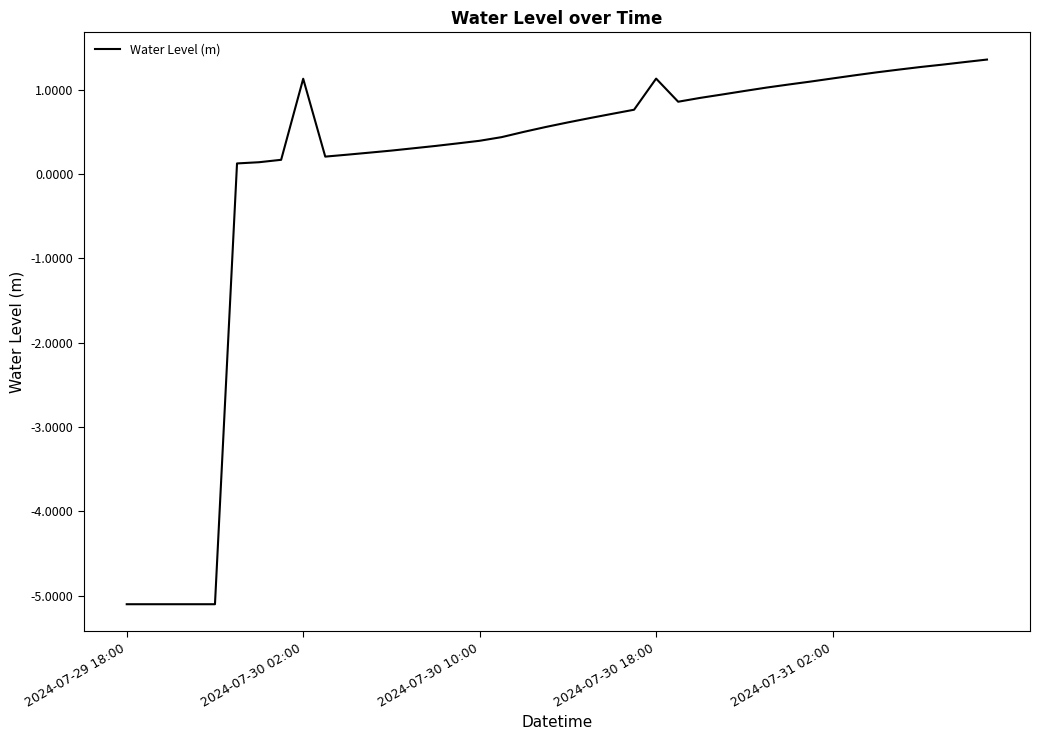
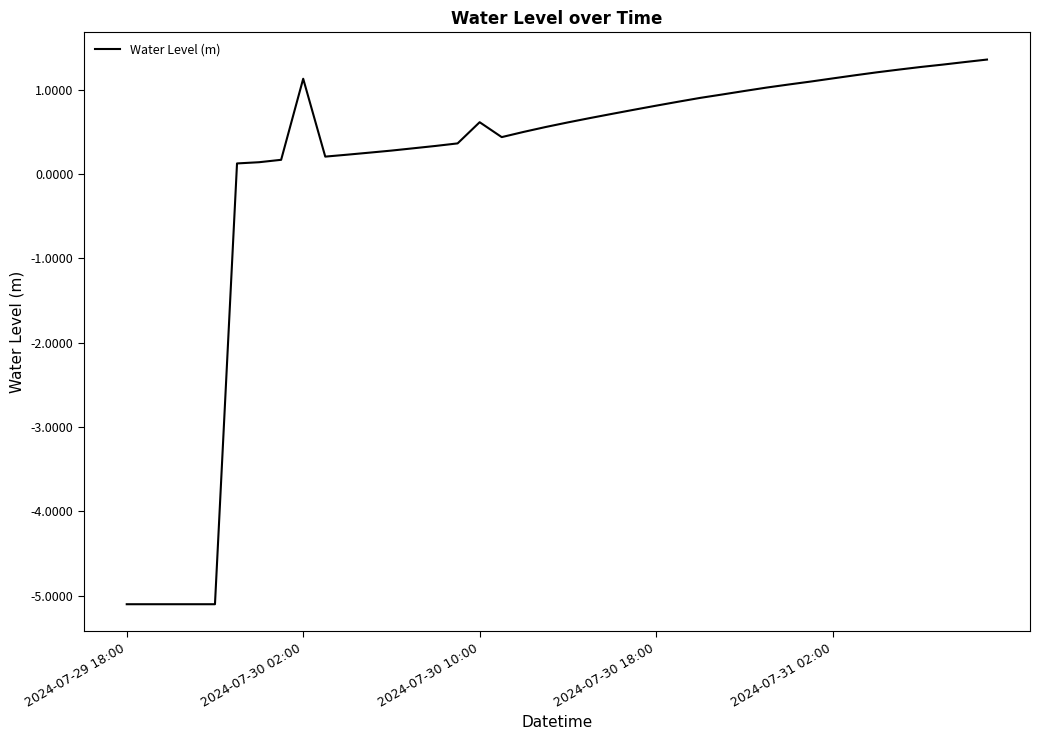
  {
    "2024-07-29 18:00": -5.1,
    "2024-07-30 02:00": 1.1,
-   "2024-07-30 10:00": 0.4,
-   "2024-07-30 18:00": 1.1,
+   "2024-07-30 10:00": 0.6,
+   "2024-07-30 18:00": 0.8,
    "2024-07-31 02:00": 1.1
  }
